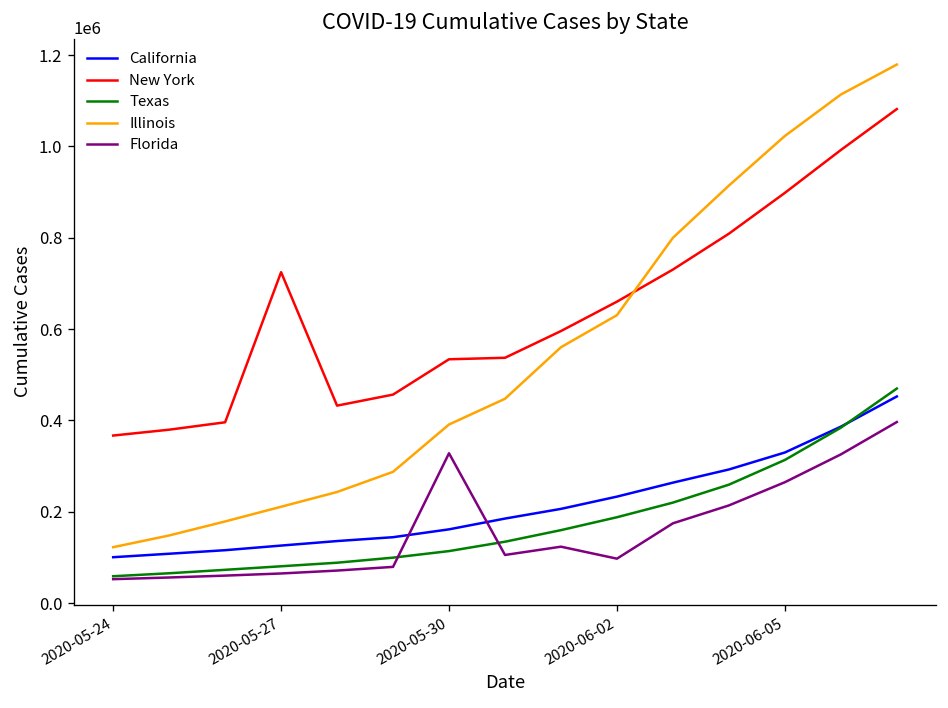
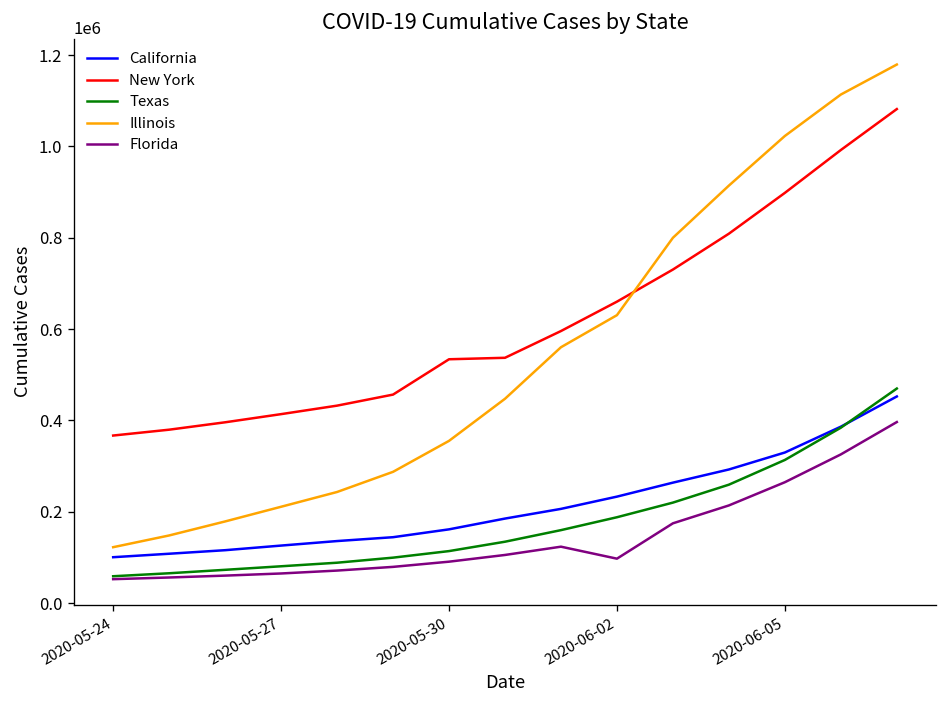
  {
    "California": {
      "2020-05-24": 100000,
      "2020-05-27": 130000,
      "2020-05-30": 160000,
      "2020-06-02": 230000,
      "2020-06-05": 330000
    },
    "New York": {
      "2020-05-24": 370000,
-     "2020-05-27": 720000,
+     "2020-05-27": 410000,
      "2020-05-30": 530000,
      "2020-06-02": 660000,
      "2020-06-05": 900000
    },
    "Texas": {
      "2020-05-27": 80000,
      "2020-05-30": 110000,
      "2020-06-02": 190000,
      "2020-06-05": 310000
    },
    "Illinois": {
      "2020-05-24": 120000,
      "2020-05-27": 210000,
-     "2020-05-30": 390000,
+     "2020-05-30": 360000,
      "2020-06-02": 630000,
      "2020-06-05": 1020000
    },
    "Florida": {
      "2020-05-27": 60000,
-     "2020-05-30": 330000,
+     "2020-05-30": 90000,
      "2020-06-02": 100000,
      "2020-06-05": 260000
    }
  }
